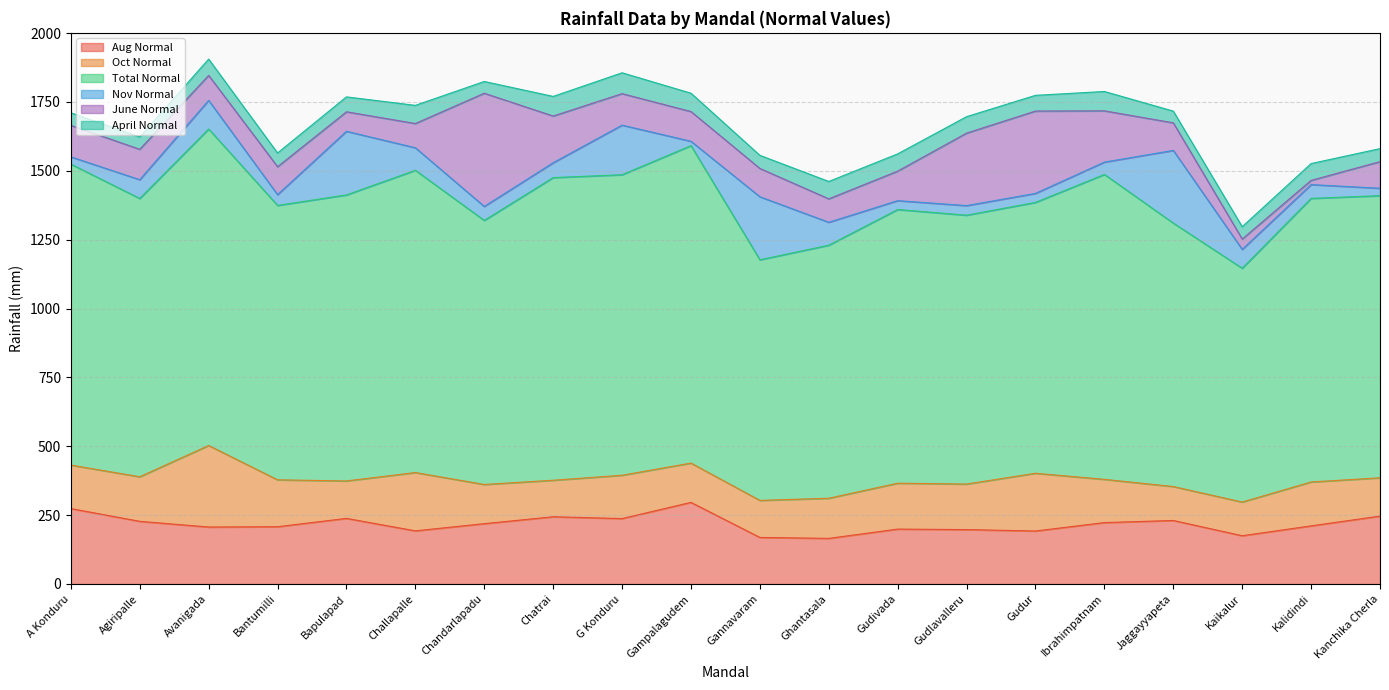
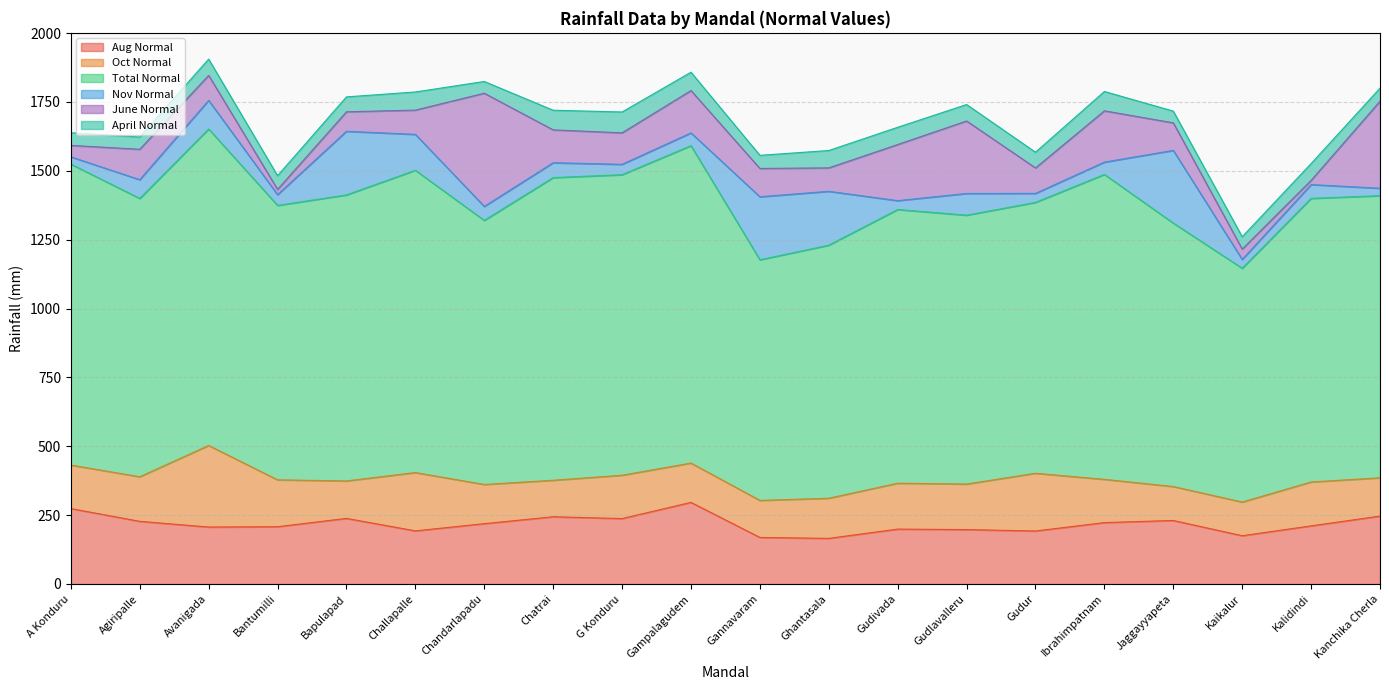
  {
    "Nov Normal": {
      "A Konduru": 30,
      "Agiripalle": 70,
      "Avanigada": 100,
      "Bantumilli": 40,
      "Bapulapad": 230,
-     "Challapalle": 80,
+     "Challapalle": 130,
      "Chandarlapadu": 50,
      "Chatrai": 50,
-     "G Konduru": 180,
-     "Gampalagudem": 20,
+     "G Konduru": 40,
+     "Gampalagudem": 50,
      "Gannavaram": 230,
-     "Ghantasala": 80,
+     "Ghantasala": 200,
      "Gudivada": 30,
-     "Gudlavalleru": 30,
+     "Gudlavalleru": 80,
      "Gudur": 30,
      "Ibrahimpatnam": 40,
      "Jaggayyapeta": 260,
-     "Kaikalur": 70,
+     "Kaikalur": 30,
      "Kalidindi": 50,
      "Kanchika Cherla": 30
    },
    "June Normal": {
-     "A Konduru": 110,
+     "A Konduru": 40,
      "Agiripalle": 110,
      "Avanigada": 90,
-     "Bantumilli": 100,
+     "Bantumilli": 20,
      "Bapulapad": 70,
      "Challapalle": 90,
      "Chandarlapadu": 410,
-     "Chatrai": 170,
+     "Chatrai": 120,
      "G Konduru": 110,
-     "Gampalagudem": 110,
+     "Gampalagudem": 150,
      "Gannavaram": 100,
      "Ghantasala": 90,
-     "Gudivada": 110,
+     "Gudivada": 200,
      "Gudlavalleru": 260,
-     "Gudur": 300,
+     "Gudur": 90,
      "Ibrahimpatnam": 190,
      "Jaggayyapeta": 100,
      "Kaikalur": 40,
      "Kalidindi": 20,
-     "Kanchika Cherla": 100
+     "Kanchika Cherla": 320
    }
  }
